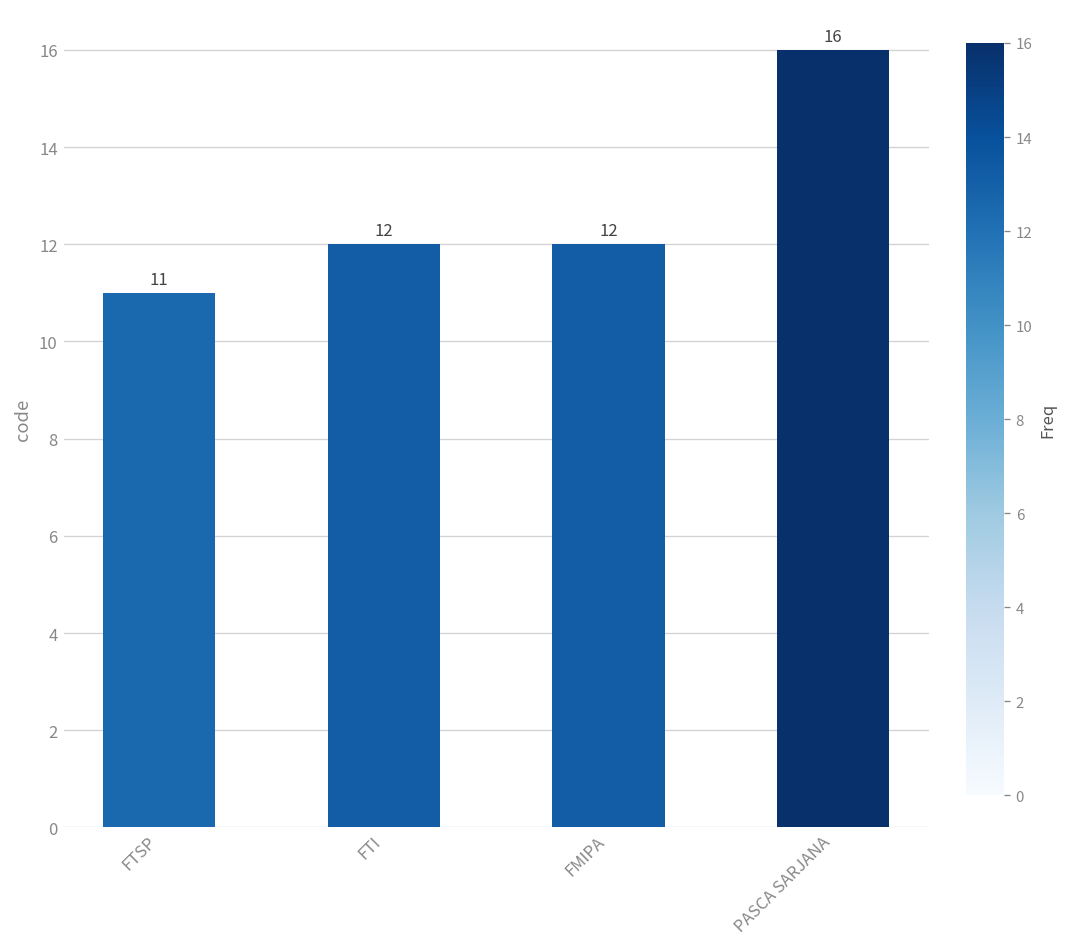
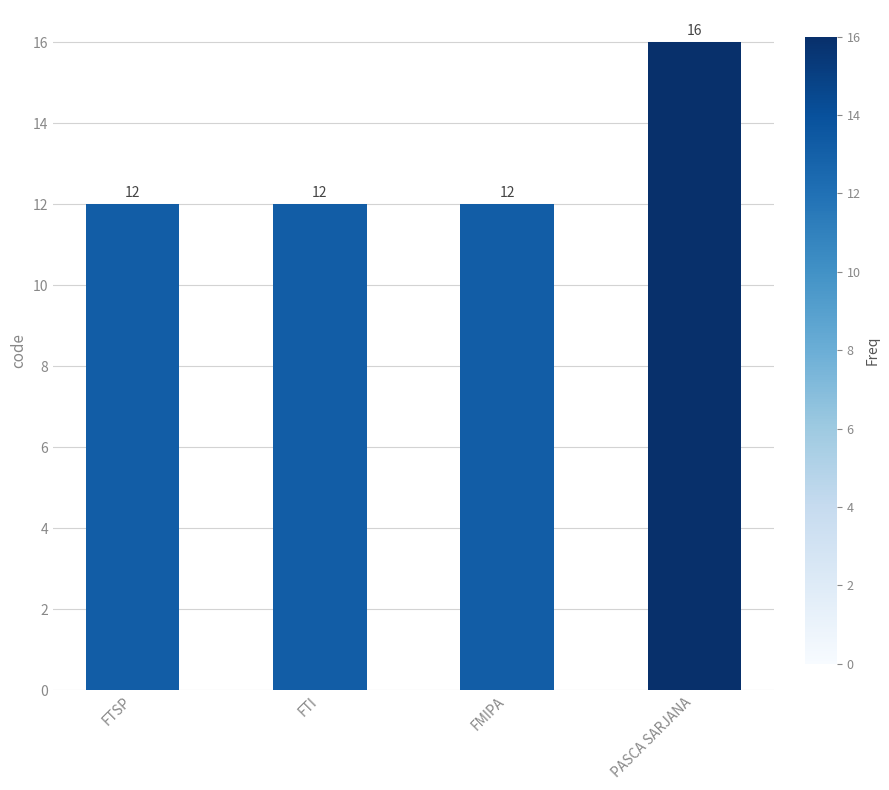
  {
-   "FTSP": 11,
+   "FTSP": 12,
    "FTI": 12,
    "FMIPA": 12,
    "PASCA SARJANA": 16
  }
